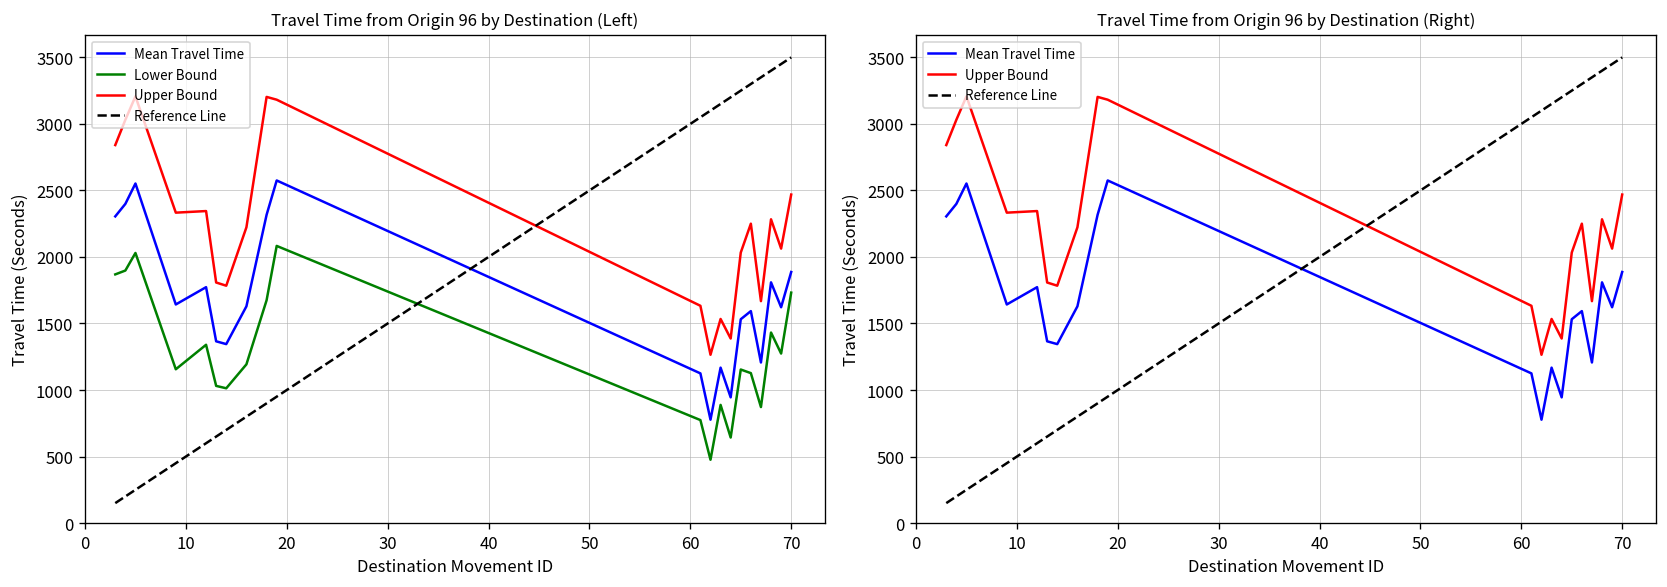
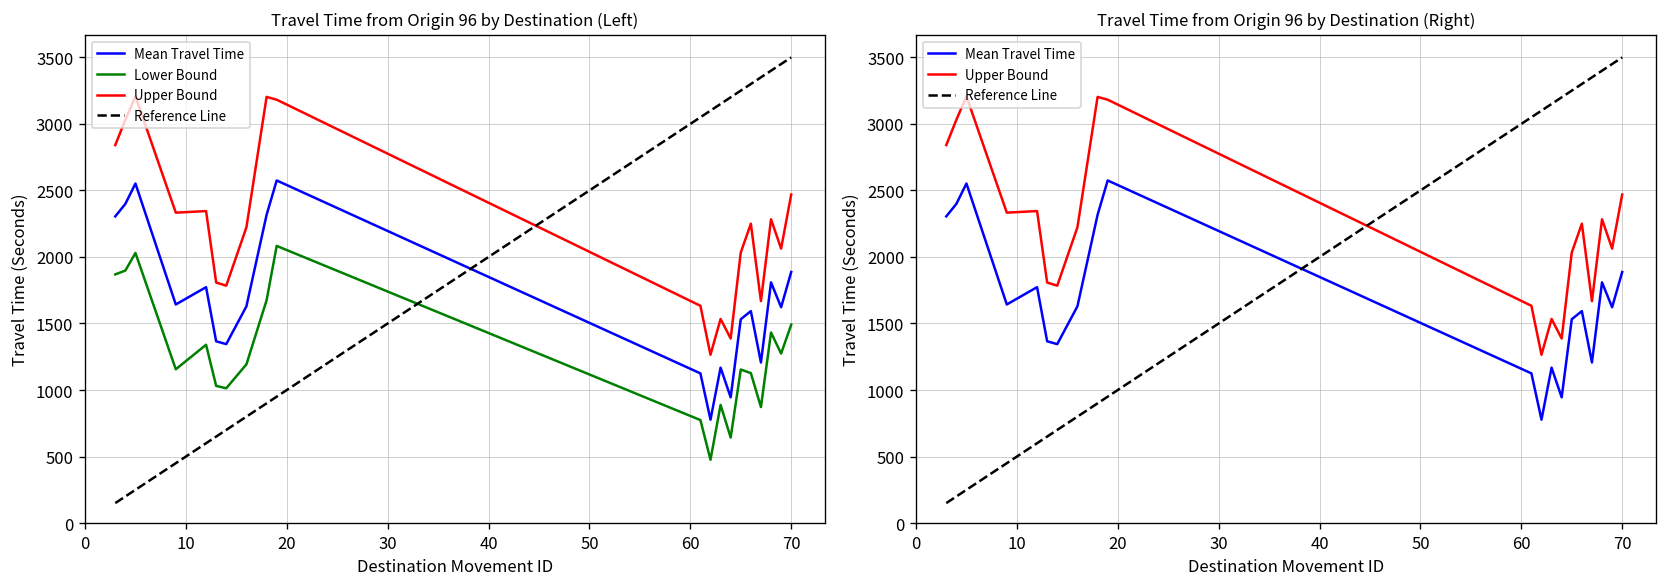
  {
    "Travel Time from Origin 96 by Destination (Left)": {
      "Mean Travel Time": {
        "70": 1890
      },
      "Lower Bound": {
-       "70": 1730
+       "70": 1490
      },
      "Upper Bound": {
        "70": 2470
      },
      "Reference Line": {
        "70": 3500
      }
    },
    "Travel Time from Origin 96 by Destination (Right)": {
      "Mean Travel Time": {
        "70": 1890
      },
      "Upper Bound": {
        "70": 2470
      },
      "Reference Line": {
        "70": 3500
      }
    }
  }
